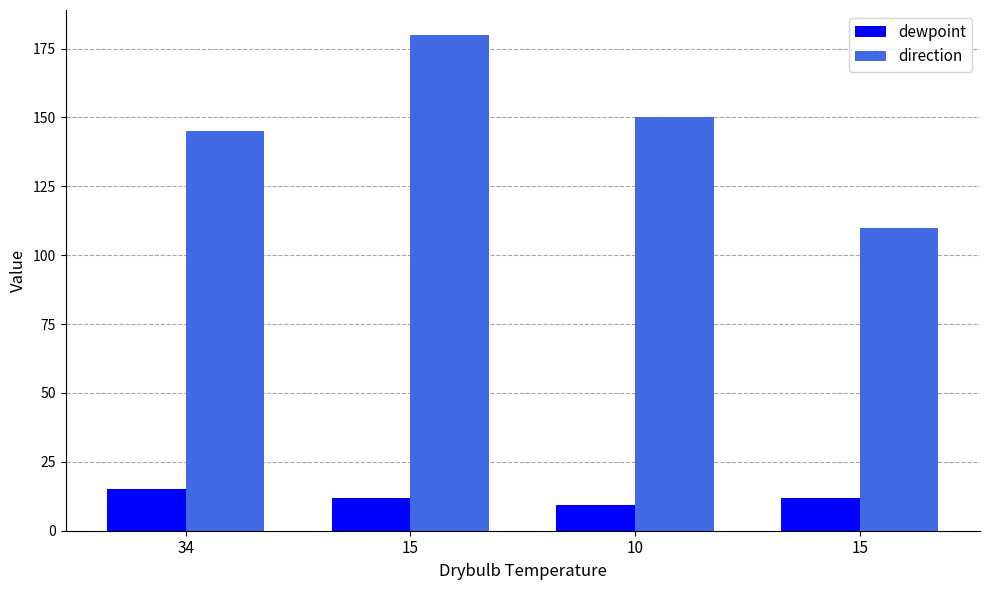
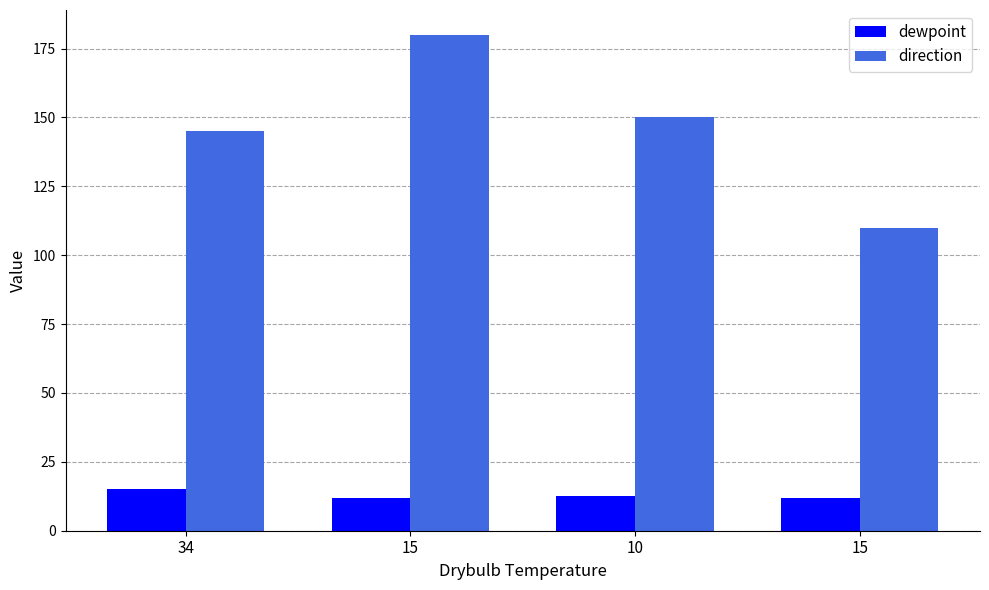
  {
    "dewpoint": {
      "34": 15,
-     "10": 10
+     "10": 13
    },
    "direction": {
      "34": 145,
      "10": 150
    }
  }
